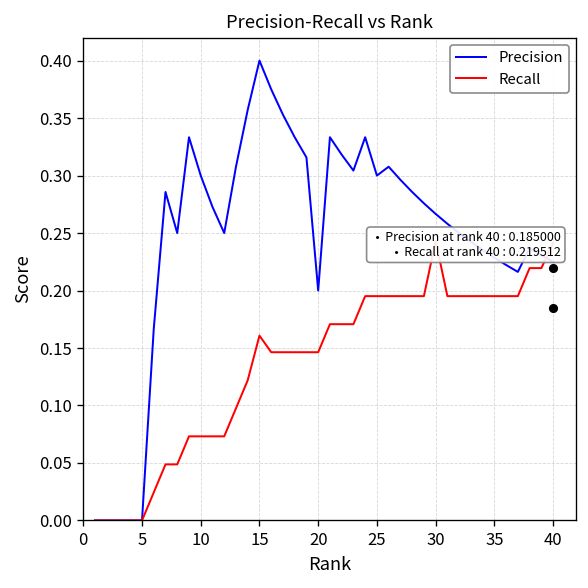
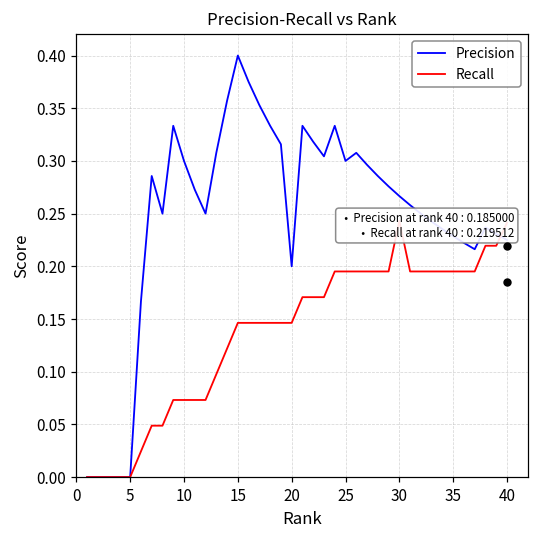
  {
    "Precision": {
      "10": 0.30,
      "15": 0.40,
      "20": 0.20,
      "25": 0.30,
      "30": 0.27,
      "40": 0.23
    },
    "Recall": {
      "10": 0.07,
-     "15": 0.16,
+     "15": 0.15,
      "20": 0.15,
      "25": 0.20,
      "35": 0.20
    }
  }
